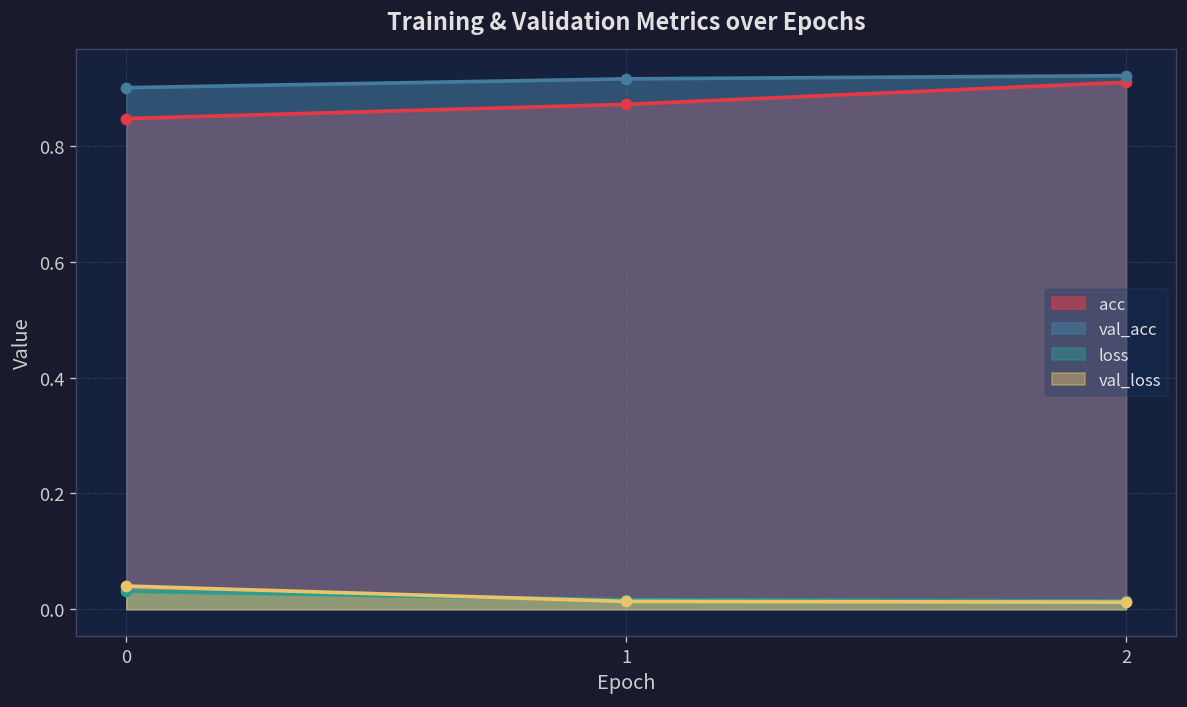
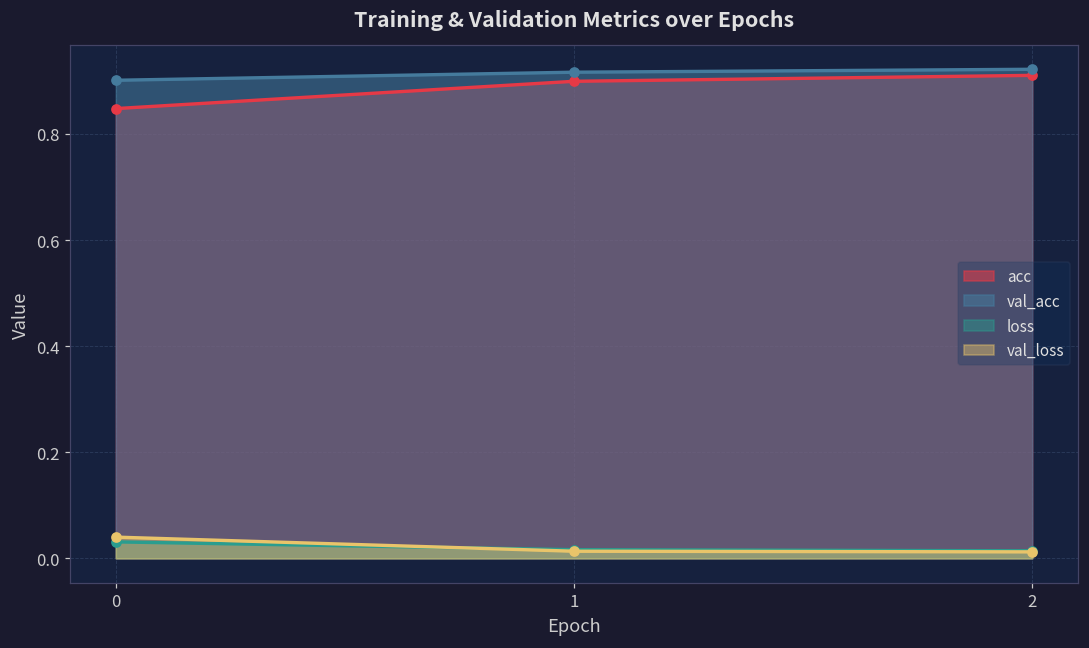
  {
    "acc": {
      "0": 0.85,
-     "1": 0.87,
+     "1": 0.90,
      "2": 0.91
    },
    "val_loss": {
      "0": 0.04
    }
  }
